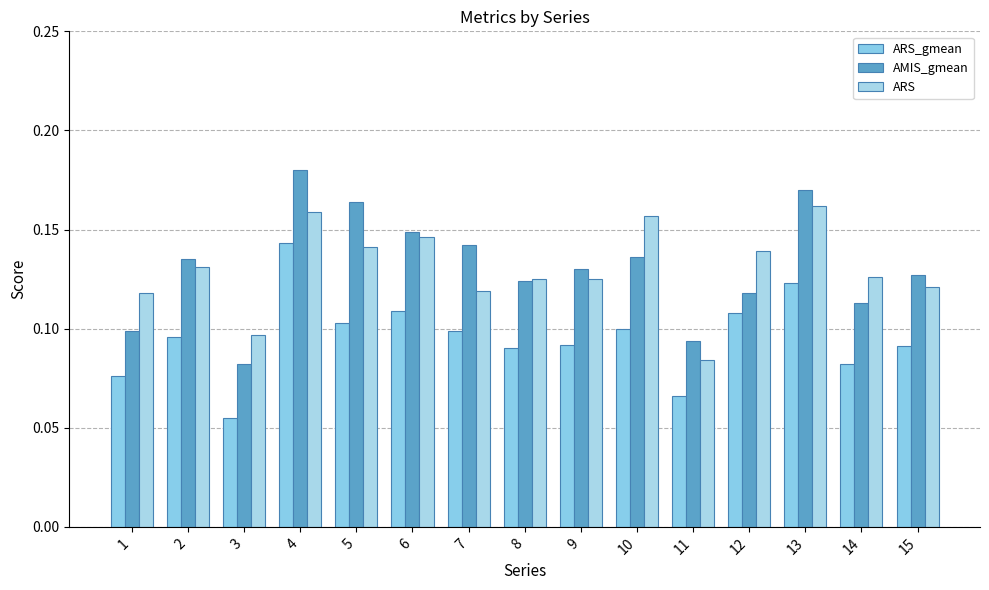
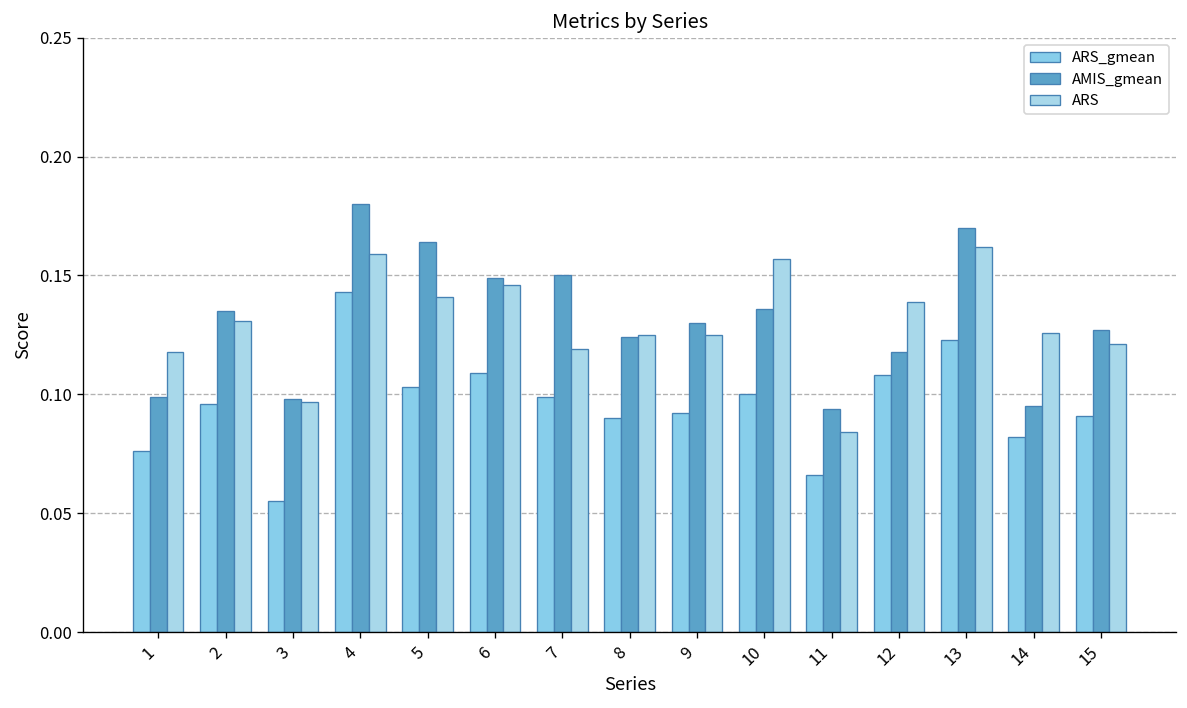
  {
    "AMIS_gmean": {
      "1": 0.099,
      "2": 0.135,
-     "3": 0.082,
+     "3": 0.098,
      "4": 0.180,
      "5": 0.164,
      "6": 0.149,
-     "7": 0.142,
+     "7": 0.150,
      "8": 0.124,
      "9": 0.130,
      "10": 0.136,
      "11": 0.094,
      "12": 0.118,
      "13": 0.170,
-     "14": 0.113,
+     "14": 0.095,
      "15": 0.127
    }
  }
